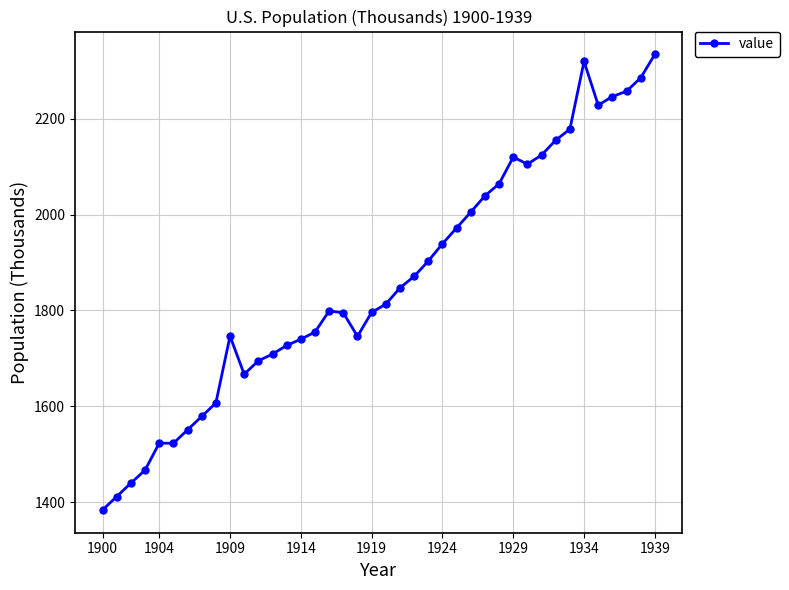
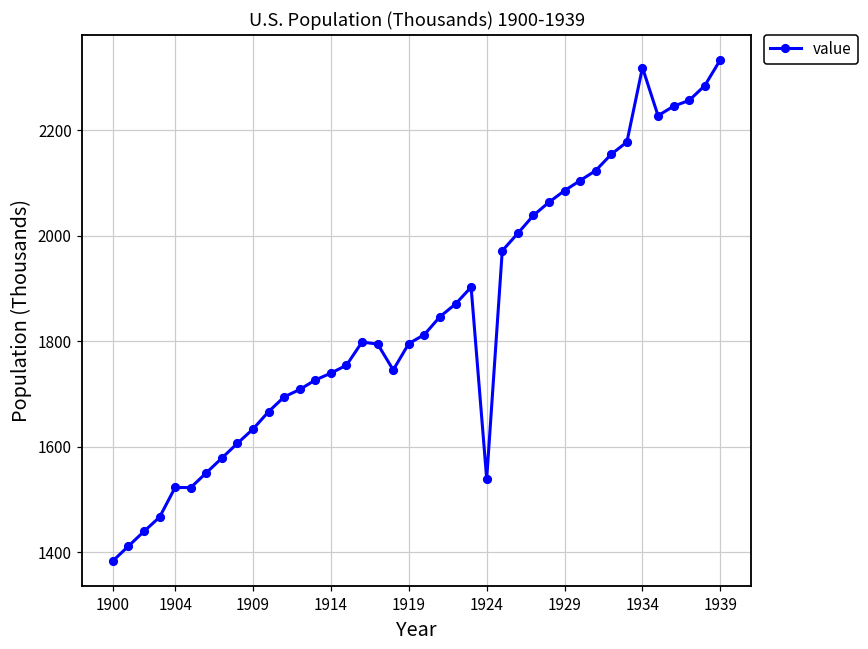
  {
    "1900": 1380,
    "1904": 1520,
-   "1909": 1750,
+   "1909": 1630,
    "1914": 1740,
    "1919": 1800,
-   "1924": 1940,
-   "1929": 2120,
+   "1924": 1540,
+   "1929": 2090,
    "1934": 2320,
    "1939": 2330
  }
